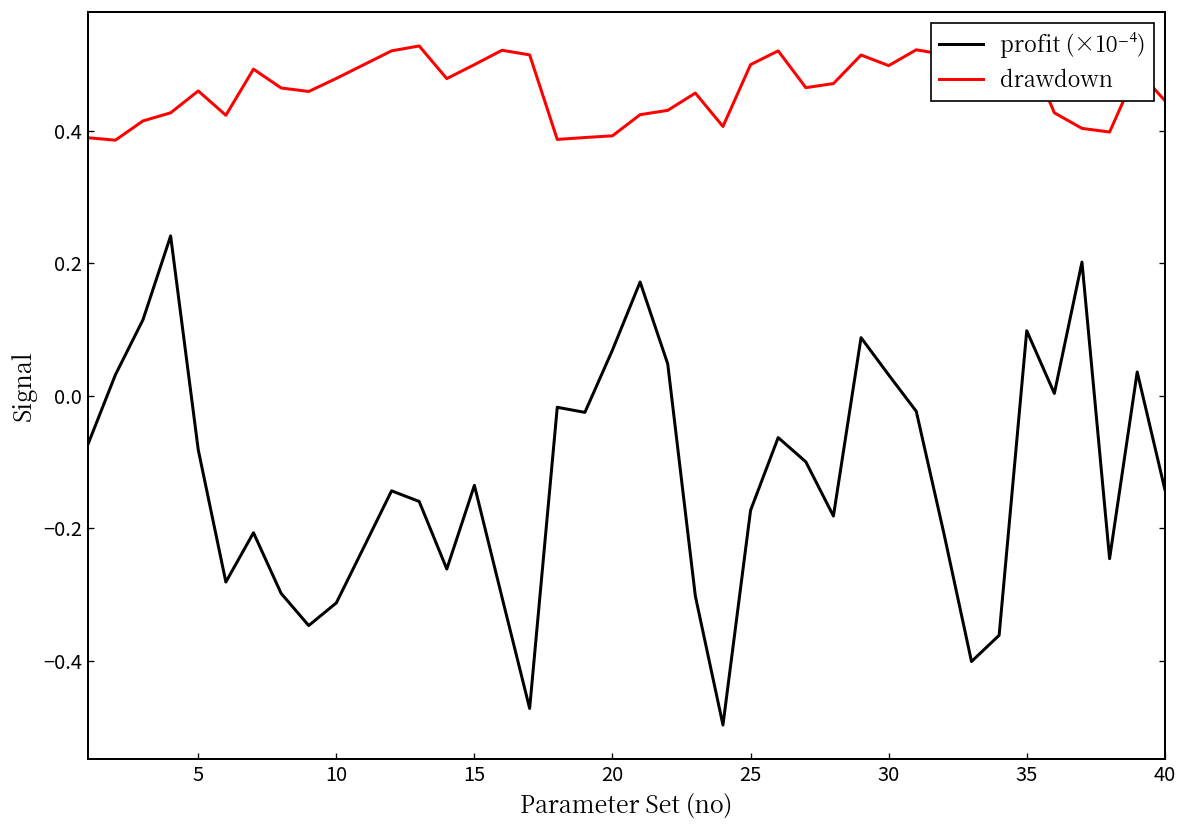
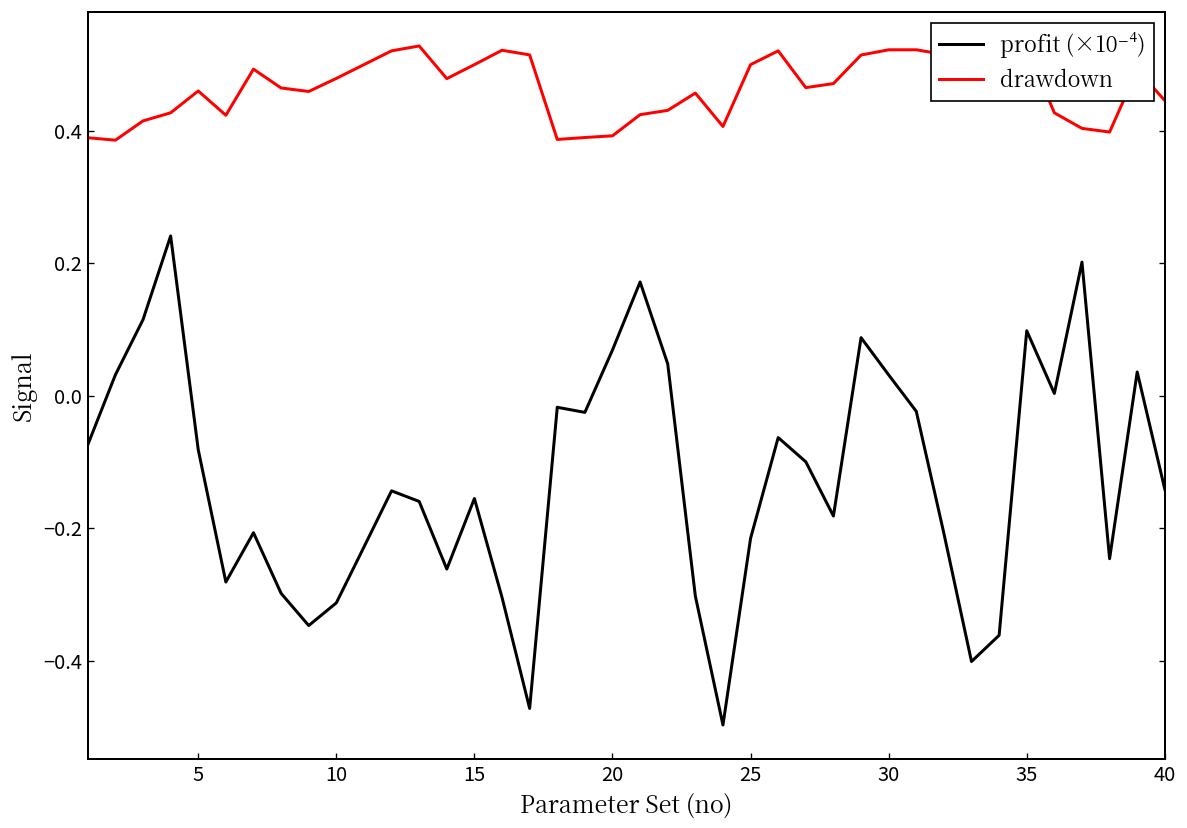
  {
    "profit (×10⁻⁴)": {
      "5": -0.08,
      "10": -0.31,
-     "15": -0.13,
+     "15": -0.15,
      "20": 0.07,
-     "25": -0.17,
+     "25": -0.21,
      "30": 0.03,
      "35": 0.10,
      "40": -0.14
    },
    "drawdown": {
      "5": 0.46,
      "10": 0.48,
      "15": 0.50,
      "20": 0.39,
      "25": 0.50,
-     "30": 0.50,
+     "30": 0.52,
      "40": 0.45
    }
  }
